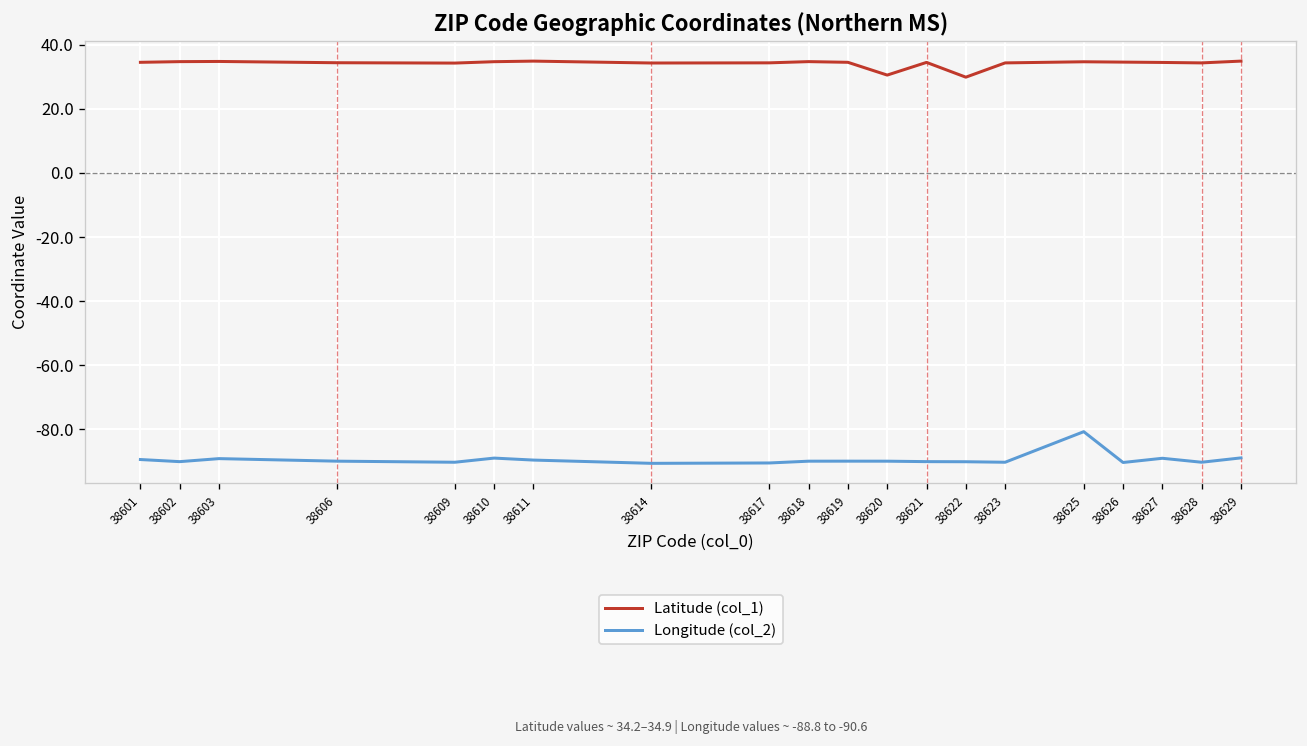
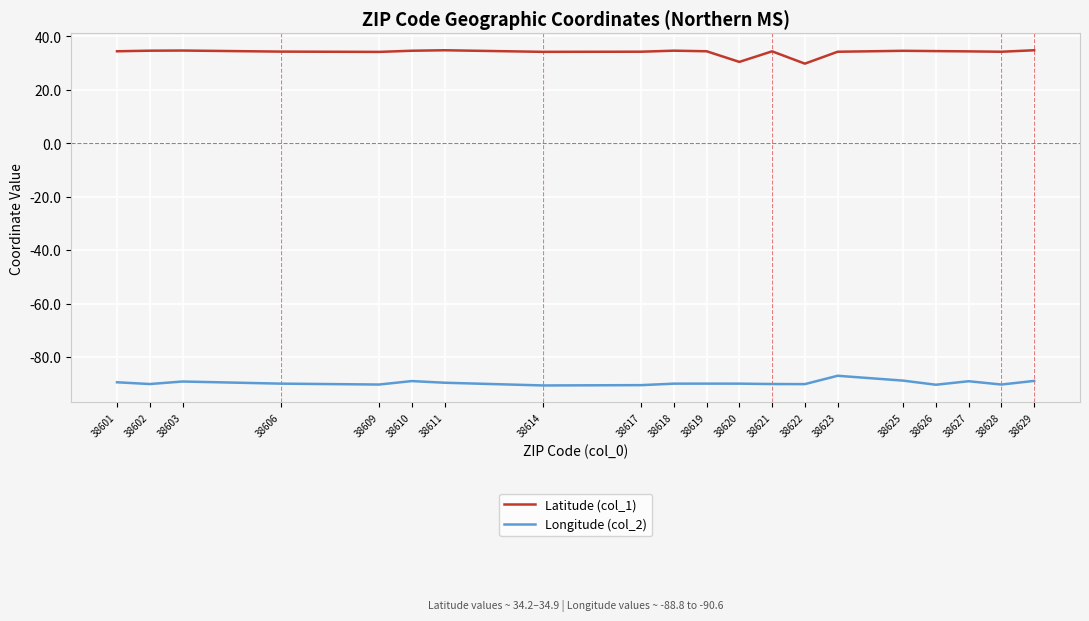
  {
    "Latitude (col_1)": {
      "38601": 34,
      "38602": 35,
      "38603": 35,
      "38606": 34,
      "38609": 34,
      "38610": 35,
      "38611": 35,
      "38614": 34,
      "38617": 34,
      "38618": 35,
      "38619": 34,
      "38620": 30,
      "38621": 34,
      "38622": 30,
      "38623": 34,
      "38625": 35,
      "38626": 35,
      "38627": 34,
      "38628": 34,
      "38629": 35
    },
    "Longitude (col_2)": {
      "38601": -89,
      "38602": -90,
      "38603": -89,
      "38606": -90,
      "38609": -90,
      "38610": -89,
      "38611": -90,
      "38614": -91,
      "38617": -91,
      "38618": -90,
      "38619": -90,
      "38620": -90,
      "38621": -90,
      "38622": -90,
-     "38623": -90,
-     "38625": -81,
+     "38623": -87,
+     "38625": -89,
      "38626": -90,
      "38627": -89,
      "38628": -90,
      "38629": -89
    }
  }
